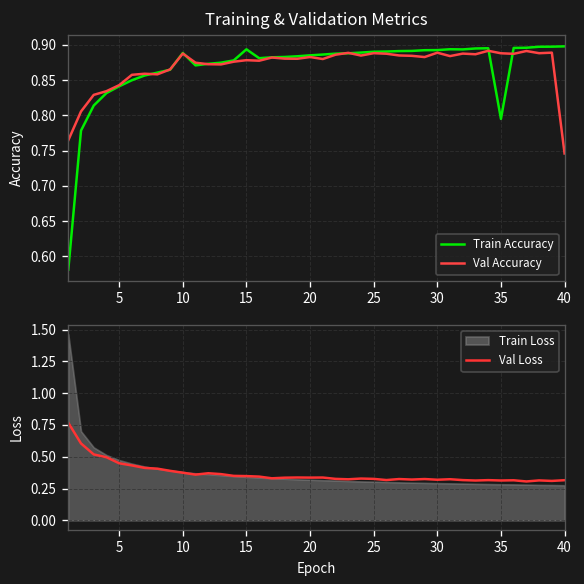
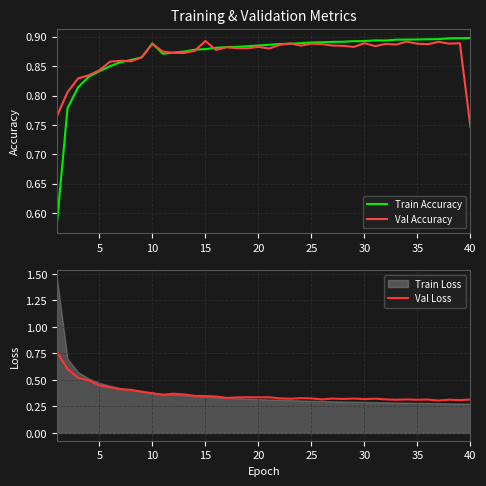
  {
    "Training & Validation Metrics": {
      "Train Accuracy": {
-       "15": 0.89,
-       "35": 0.80,
+       "15": 0.88,
+       "35": 0.90,
        "40": 0.90
      },
      "Val Accuracy": {
-       "15": 0.88,
+       "15": 0.89,
        "35": 0.89,
        "40": 0.75
      }
    }
  }
